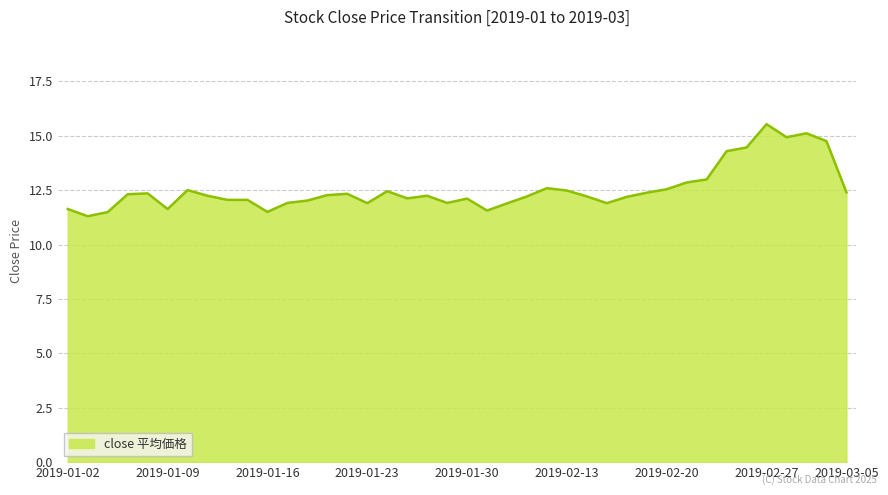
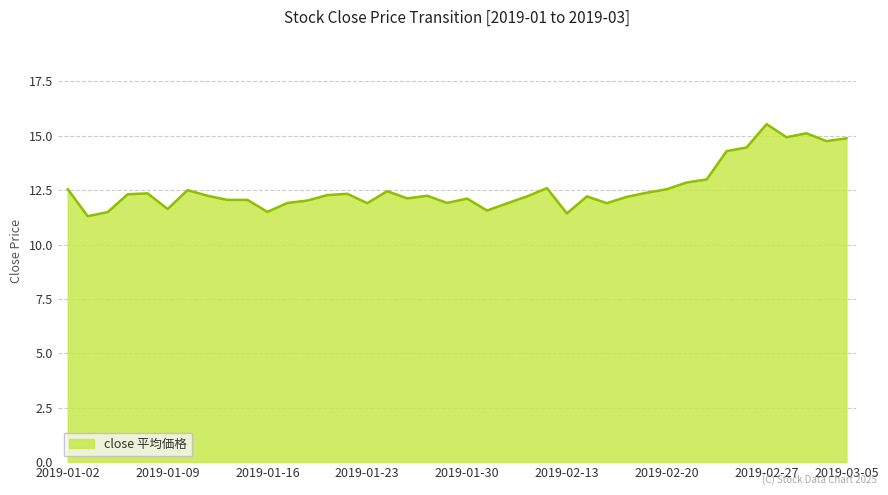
  {
-   "2019-01-02": 11.6,
+   "2019-01-02": 12.5,
    "2019-01-09": 11.6,
    "2019-01-16": 11.5,
    "2019-01-23": 11.9,
    "2019-01-30": 12.1,
-   "2019-02-13": 12.5,
+   "2019-02-13": 11.4,
    "2019-02-20": 12.5,
    "2019-02-27": 15.5,
-   "2019-03-05": 12.4
+   "2019-03-05": 14.9
  }
